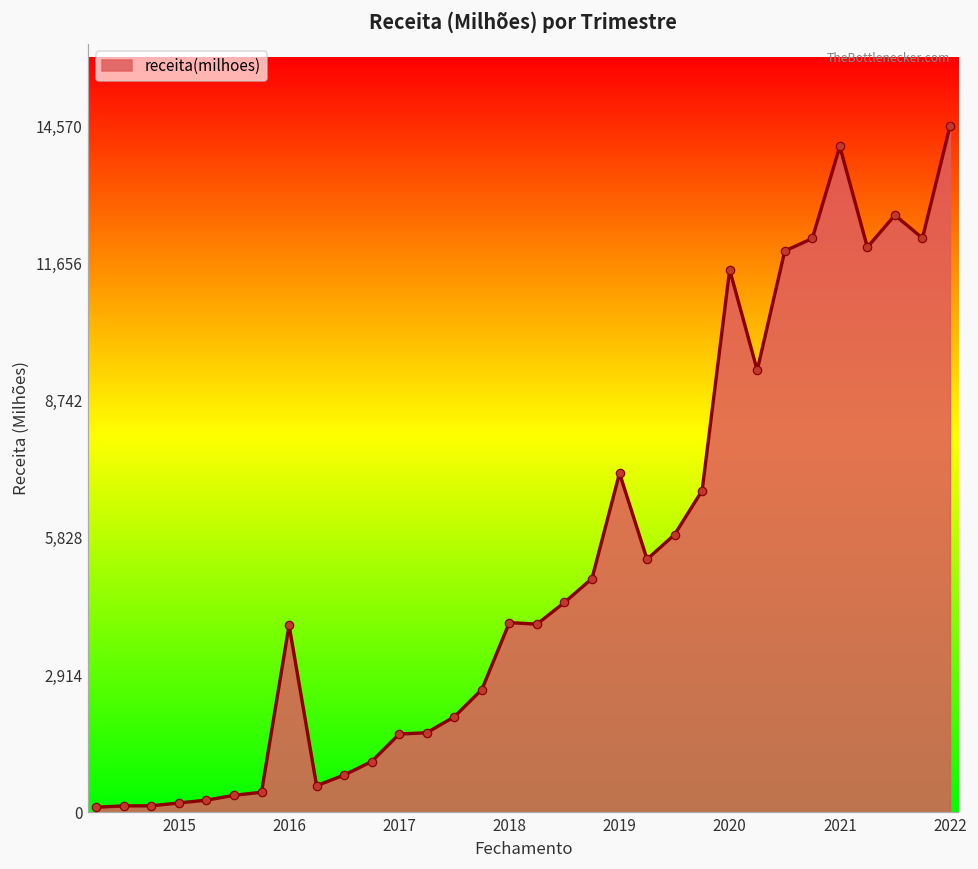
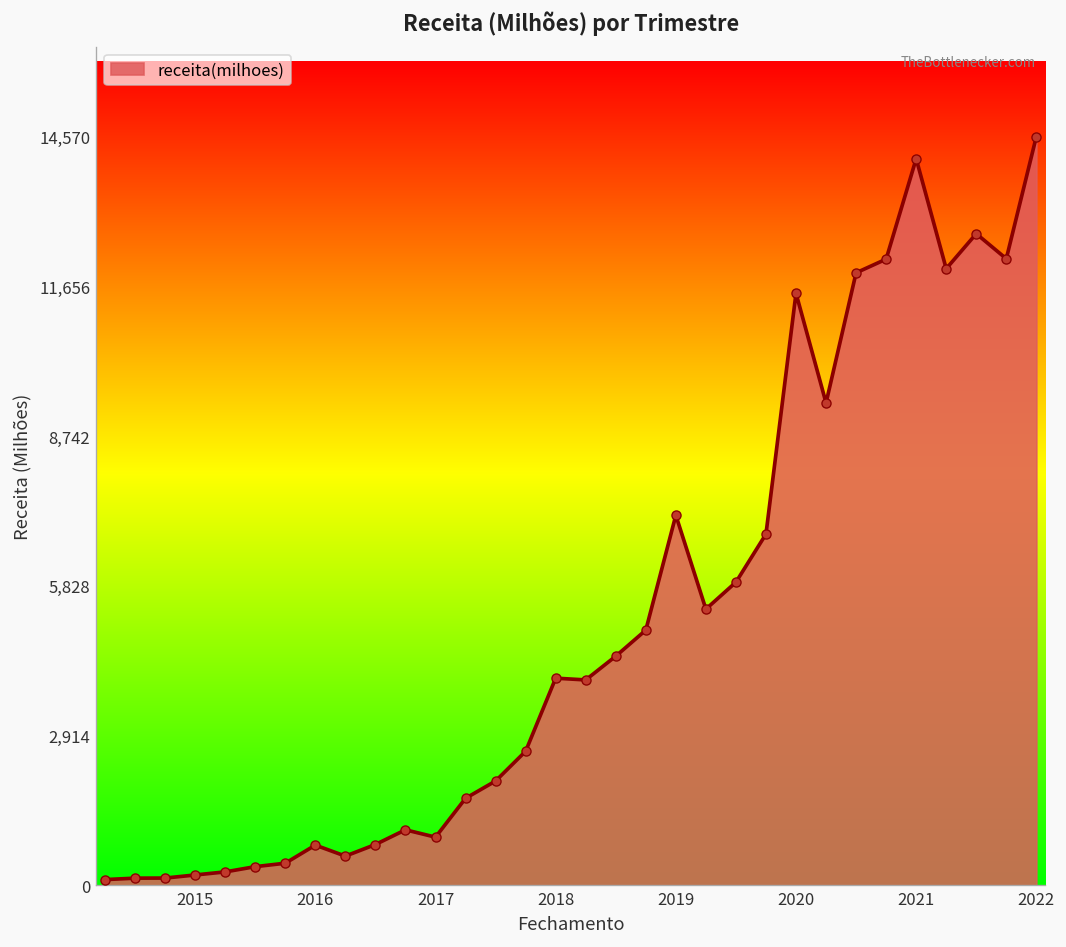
  {
    "2015": "200",
-   "2016": "4,000",
-   "2017": "1,700",
+   "2016": "800",
+   "2017": "900",
    "2018": "4,000",
    "2019": "7,200",
    "2020": "11,500",
    "2021": "14,100",
    "2022": "14,600"
  }
